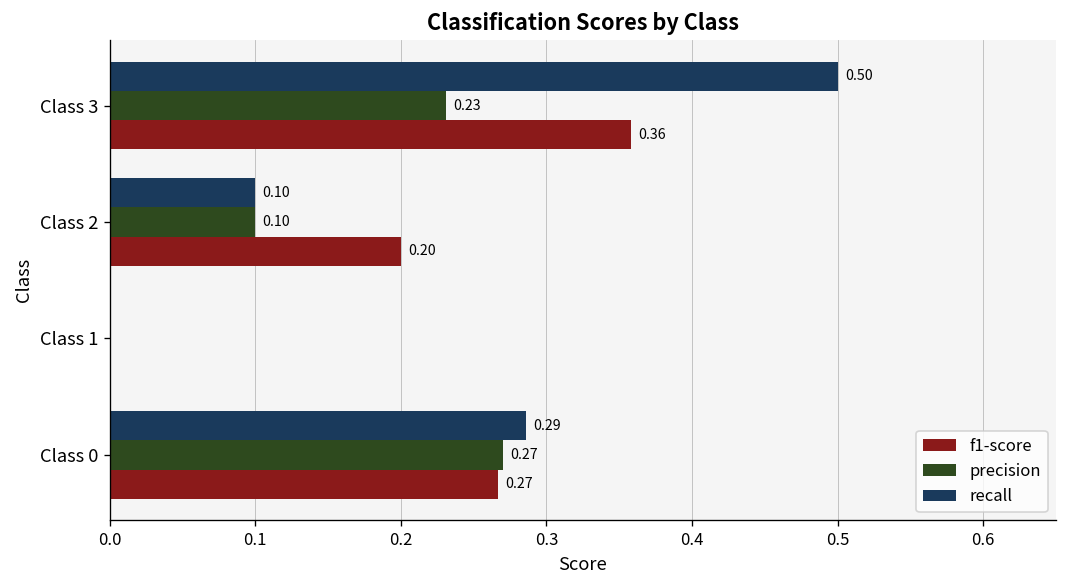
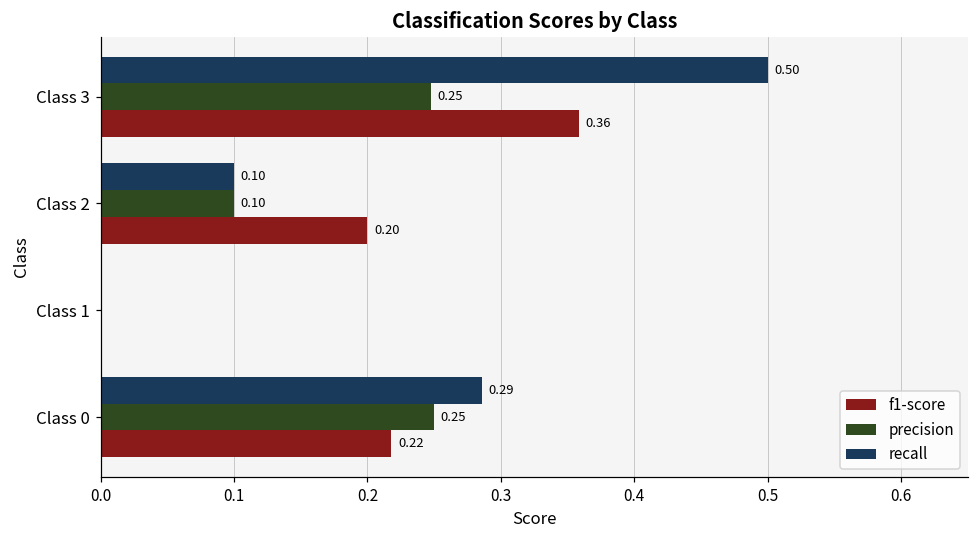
  {
    "f1-score": {
      "Class 3": 0.36,
      "Class 2": 0.20,
-     "Class 0": 0.27
+     "Class 0": 0.22
    },
    "precision": {
-     "Class 3": 0.23,
+     "Class 3": 0.25,
      "Class 2": 0.10,
-     "Class 0": 0.27
+     "Class 0": 0.25
    },
    "recall": {
      "Class 3": 0.50,
      "Class 2": 0.10,
      "Class 0": 0.29
    }
  }
